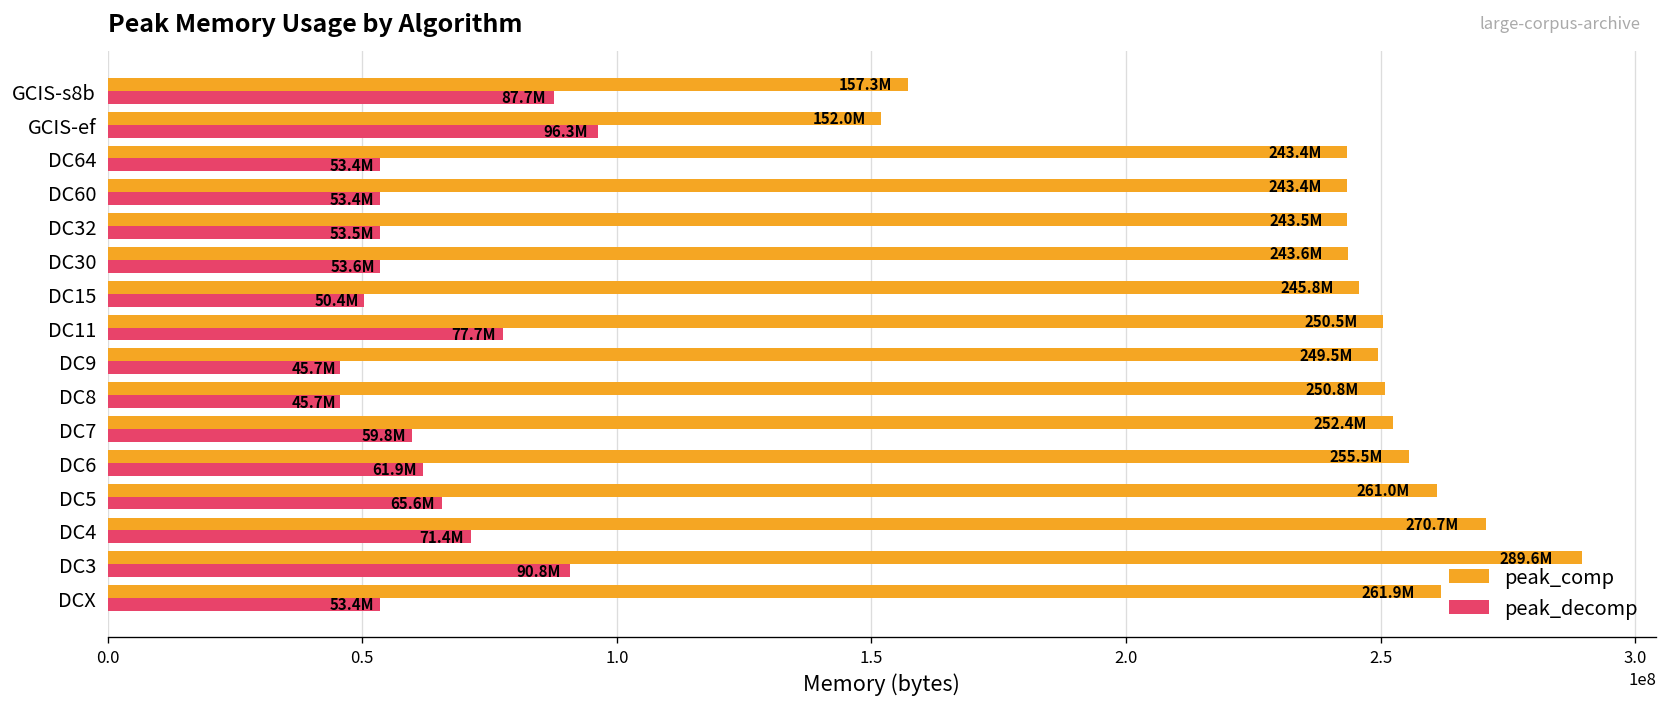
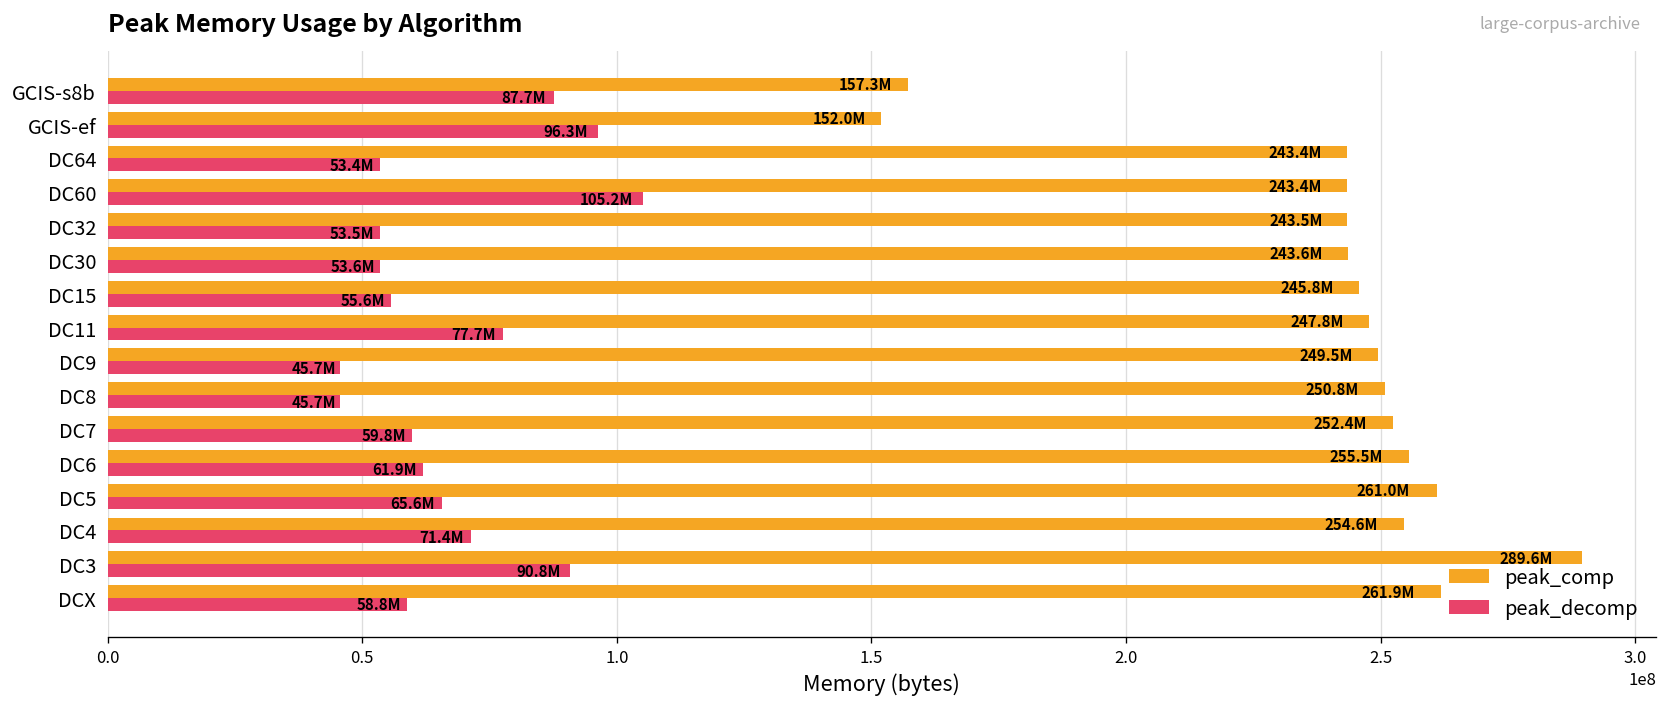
  {
    "peak_comp": {
      "GCIS-s8b": "157.3M",
      "GCIS-ef": "152.0M",
      "DC64": "243.4M",
      "DC60": "243.4M",
      "DC32": "243.5M",
      "DC30": "243.6M",
      "DC15": "245.8M",
-     "DC11": "250.5M",
+     "DC11": "247.8M",
      "DC9": "249.5M",
      "DC8": "250.8M",
      "DC7": "252.4M",
      "DC6": "255.5M",
      "DC5": "261.0M",
-     "DC4": "270.7M",
+     "DC4": "254.6M",
      "DC3": "289.6M",
      "DCX": "261.9M"
    },
    "peak_decomp": {
      "GCIS-s8b": "87.7M",
      "GCIS-ef": "96.3M",
      "DC64": "53.4M",
-     "DC60": "53.4M",
+     "DC60": "105.2M",
      "DC32": "53.5M",
      "DC30": "53.6M",
-     "DC15": "50.4M",
+     "DC15": "55.6M",
      "DC11": "77.7M",
      "DC9": "45.7M",
      "DC8": "45.7M",
      "DC7": "59.8M",
      "DC6": "61.9M",
      "DC5": "65.6M",
      "DC4": "71.4M",
      "DC3": "90.8M",
-     "DCX": "53.4M"
+     "DCX": "58.8M"
    }
  }
